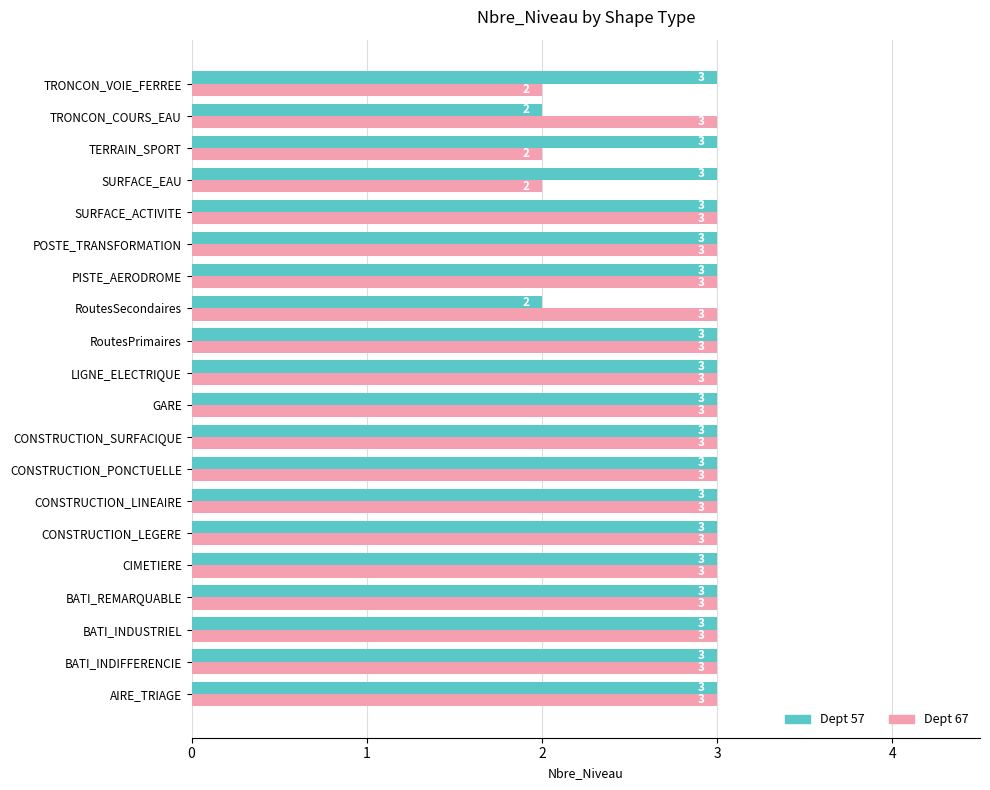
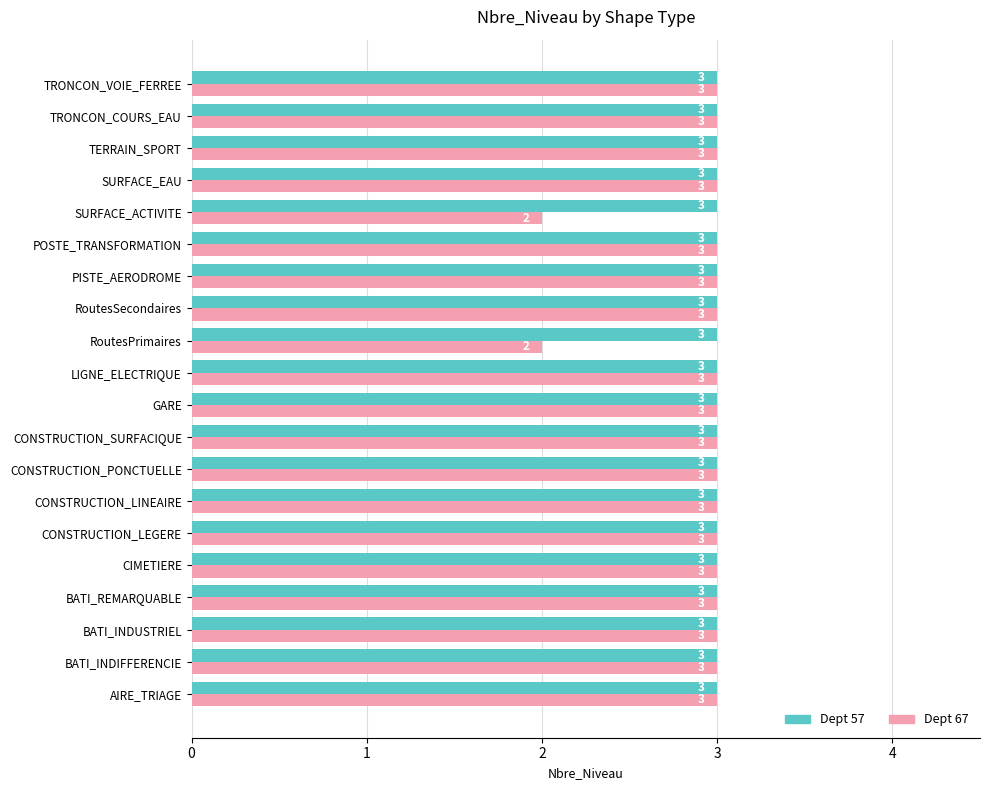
  {
    "Dept 57": {
      "TRONCON_VOIE_FERREE": 3,
-     "TRONCON_COURS_EAU": 2,
+     "TRONCON_COURS_EAU": 3,
      "TERRAIN_SPORT": 3,
      "SURFACE_EAU": 3,
      "SURFACE_ACTIVITE": 3,
      "POSTE_TRANSFORMATION": 3,
      "PISTE_AERODROME": 3,
-     "RoutesSecondaires": 2,
+     "RoutesSecondaires": 3,
      "RoutesPrimaires": 3,
      "LIGNE_ELECTRIQUE": 3,
      "GARE": 3,
      "CONSTRUCTION_SURFACIQUE": 3,
      "CONSTRUCTION_PONCTUELLE": 3,
      "CONSTRUCTION_LINEAIRE": 3,
      "CONSTRUCTION_LEGERE": 3,
      "CIMETIERE": 3,
      "BATI_REMARQUABLE": 3,
      "BATI_INDUSTRIEL": 3,
      "BATI_INDIFFERENCIE": 3,
      "AIRE_TRIAGE": 3
    },
    "Dept 67": {
-     "TRONCON_VOIE_FERREE": 2,
+     "TRONCON_VOIE_FERREE": 3,
      "TRONCON_COURS_EAU": 3,
-     "TERRAIN_SPORT": 2,
-     "SURFACE_EAU": 2,
-     "SURFACE_ACTIVITE": 3,
+     "TERRAIN_SPORT": 3,
+     "SURFACE_EAU": 3,
+     "SURFACE_ACTIVITE": 2,
      "POSTE_TRANSFORMATION": 3,
      "PISTE_AERODROME": 3,
      "RoutesSecondaires": 3,
-     "RoutesPrimaires": 3,
+     "RoutesPrimaires": 2,
      "LIGNE_ELECTRIQUE": 3,
      "GARE": 3,
      "CONSTRUCTION_SURFACIQUE": 3,
      "CONSTRUCTION_PONCTUELLE": 3,
      "CONSTRUCTION_LINEAIRE": 3,
      "CONSTRUCTION_LEGERE": 3,
      "CIMETIERE": 3,
      "BATI_REMARQUABLE": 3,
      "BATI_INDUSTRIEL": 3,
      "BATI_INDIFFERENCIE": 3,
      "AIRE_TRIAGE": 3
    }
  }
